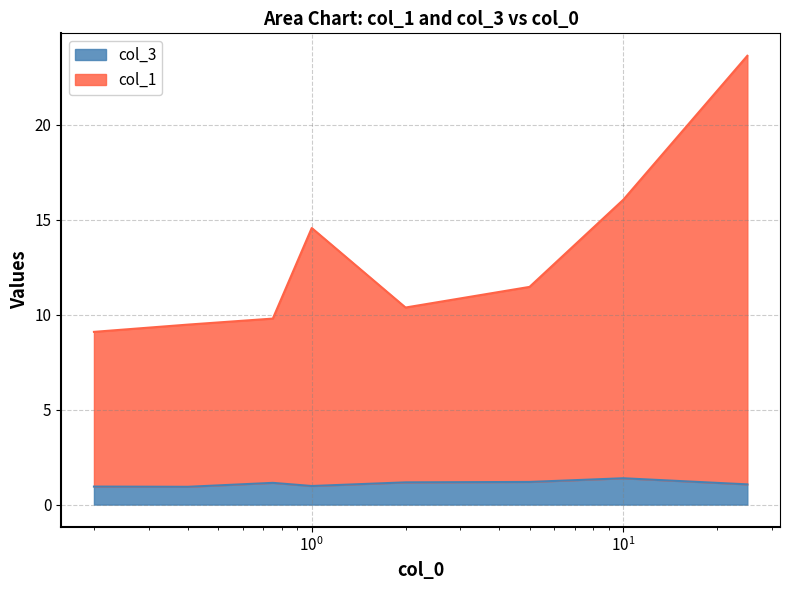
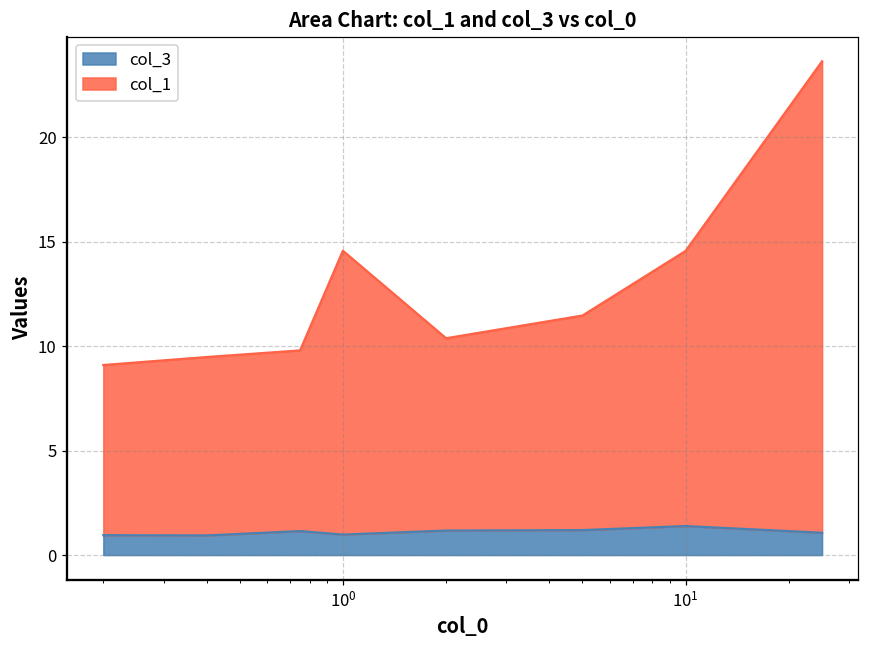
  {
    "col_3": {
      "10^0": 1.0,
      "10^1": 1.4
    },
    "col_1": {
      "10^0": 13.6,
-     "10^1": 14.7
+     "10^1": 13.2
    }
  }
